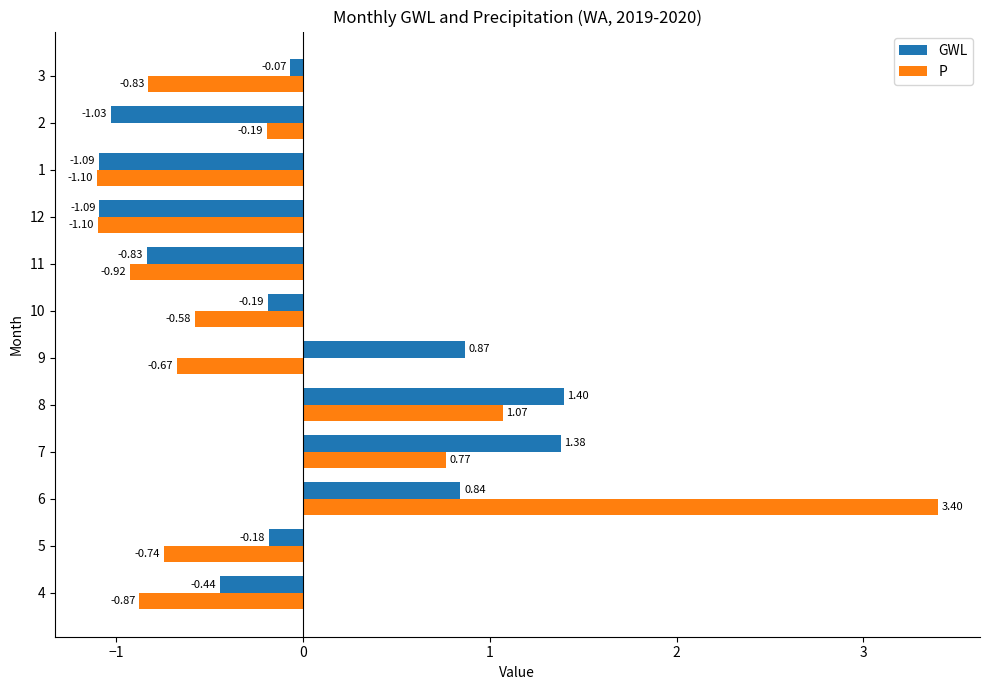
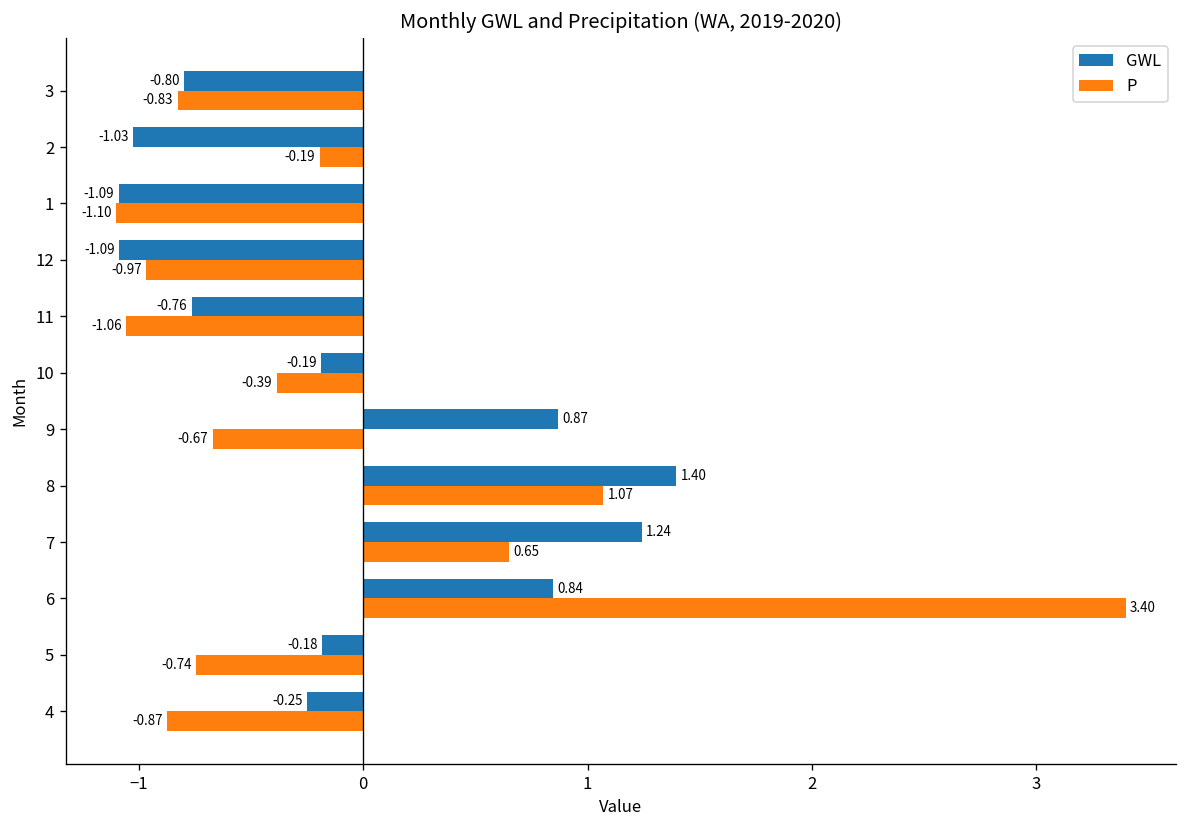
  {
    "GWL": {
-     "3": -0.07,
+     "3": -0.80,
      "2": -1.03,
      "1": -1.09,
      "12": -1.09,
-     "11": -0.83,
+     "11": -0.76,
      "10": -0.19,
      "9": 0.87,
      "8": 1.40,
-     "7": 1.38,
+     "7": 1.24,
      "6": 0.84,
      "5": -0.18,
-     "4": -0.44
+     "4": -0.25
    },
    "P": {
      "3": -0.83,
      "2": -0.19,
      "1": -1.10,
-     "12": -1.10,
-     "11": -0.92,
-     "10": -0.58,
+     "12": -0.97,
+     "11": -1.06,
+     "10": -0.39,
      "9": -0.67,
      "8": 1.07,
-     "7": 0.77,
+     "7": 0.65,
      "6": 3.40,
      "5": -0.74,
      "4": -0.87
    }
  }
